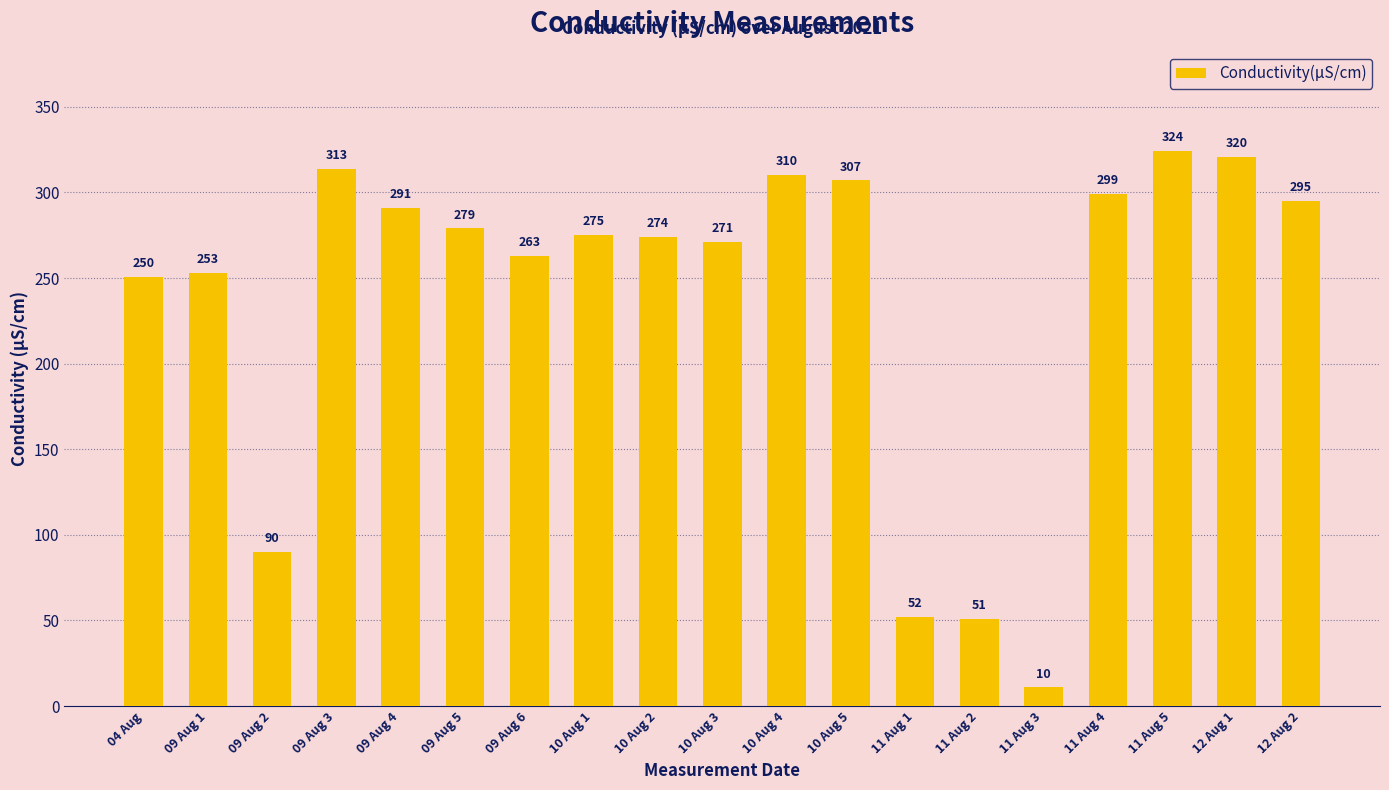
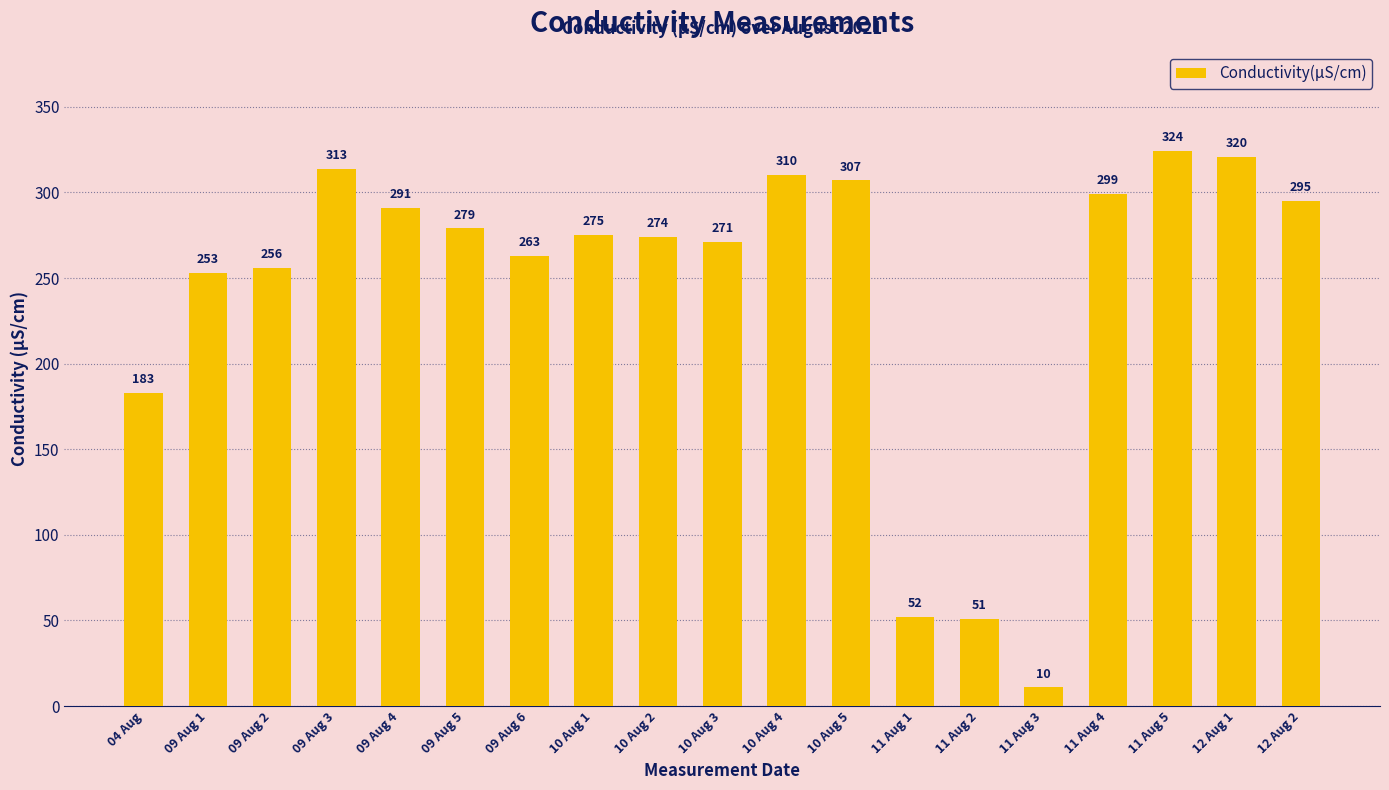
  {
-   "04 Aug": 250,
+   "04 Aug": 183,
    "09 Aug 1": 253,
-   "09 Aug 2": 90,
+   "09 Aug 2": 256,
    "09 Aug 3": 313,
    "09 Aug 4": 291,
    "09 Aug 5": 279,
    "09 Aug 6": 263,
    "10 Aug 1": 275,
    "10 Aug 2": 274,
    "10 Aug 3": 271,
    "10 Aug 4": 310,
    "10 Aug 5": 307,
    "11 Aug 1": 52,
    "11 Aug 2": 51,
    "11 Aug 4": 299,
    "11 Aug 5": 324,
    "12 Aug 2": 295
  }
